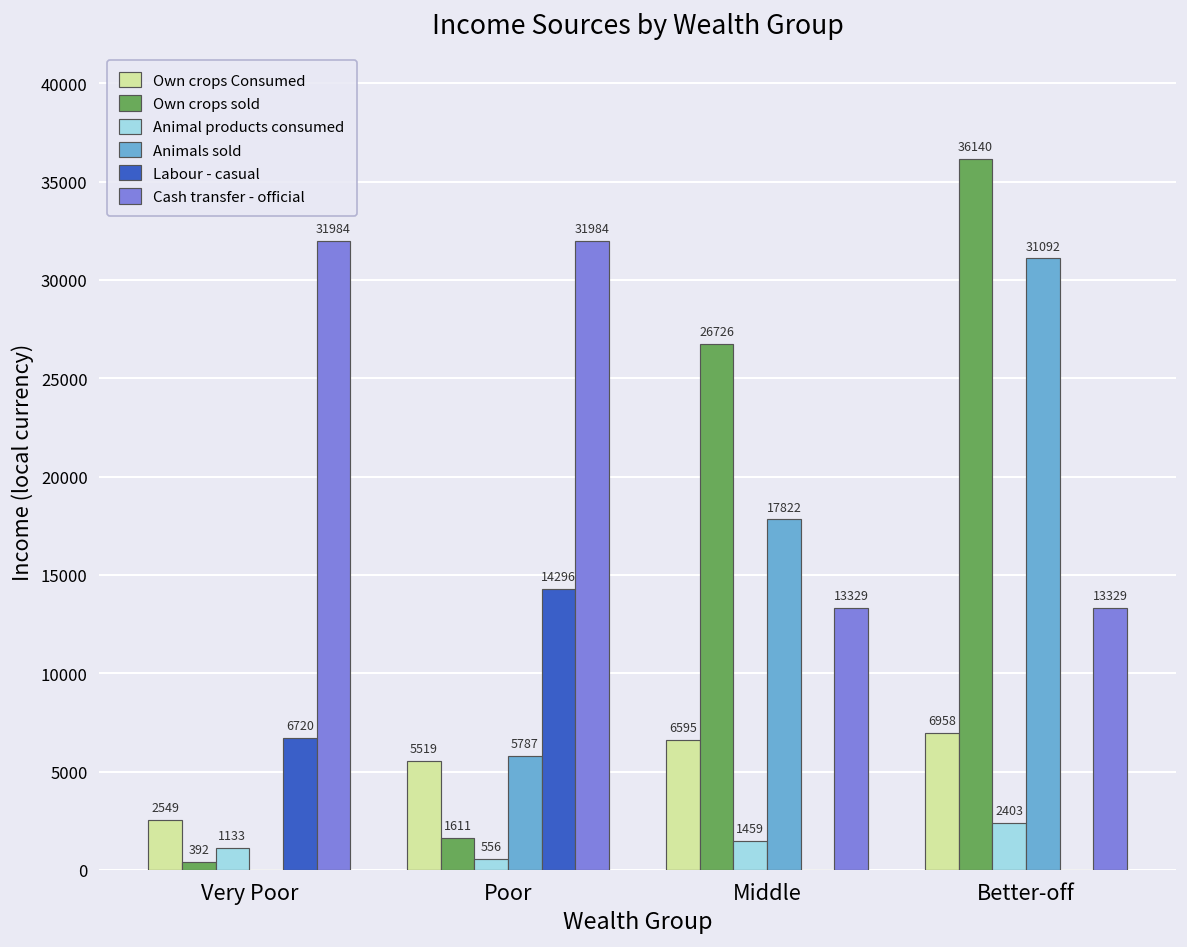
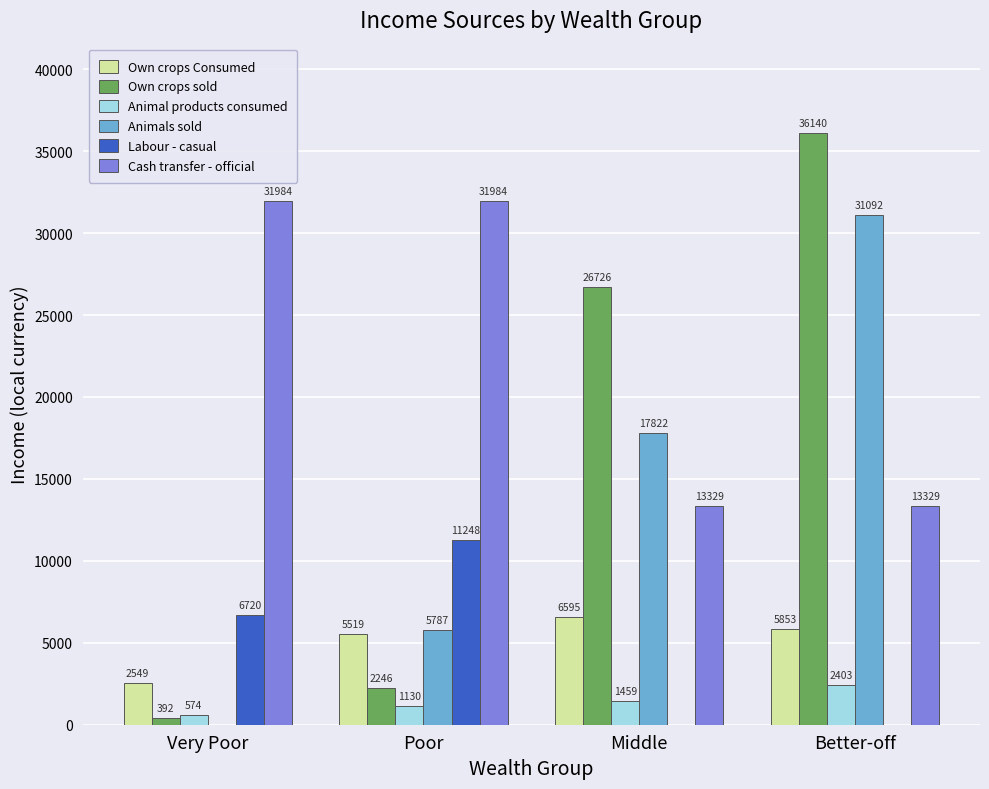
  {
    "Own crops Consumed": {
      "Very Poor": 2549,
      "Poor": 5519,
      "Middle": 6595,
-     "Better-off": 6958
+     "Better-off": 5853
    },
    "Own crops sold": {
      "Very Poor": 392,
-     "Poor": 1611,
+     "Poor": 2246,
      "Middle": 26726,
      "Better-off": 36140
    },
    "Animal products consumed": {
-     "Very Poor": 1133,
-     "Poor": 556,
+     "Very Poor": 574,
+     "Poor": 1130,
      "Middle": 1459,
      "Better-off": 2403
    },
    "Labour - casual": {
      "Very Poor": 6720,
-     "Poor": 14296
+     "Poor": 11248
    }
  }
